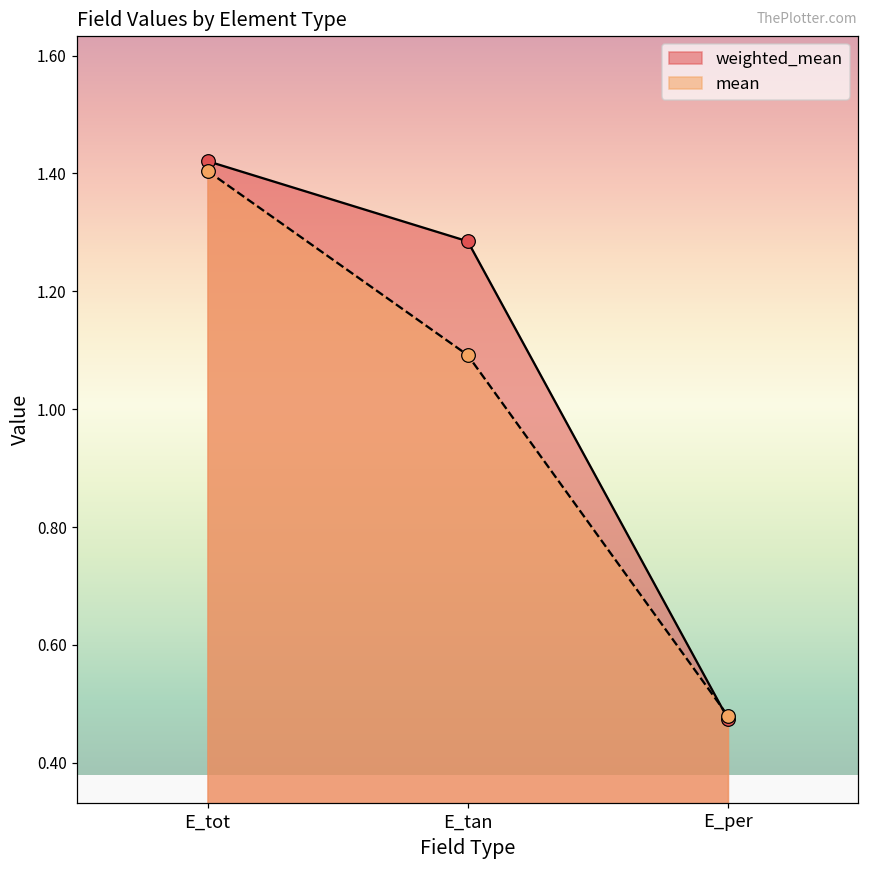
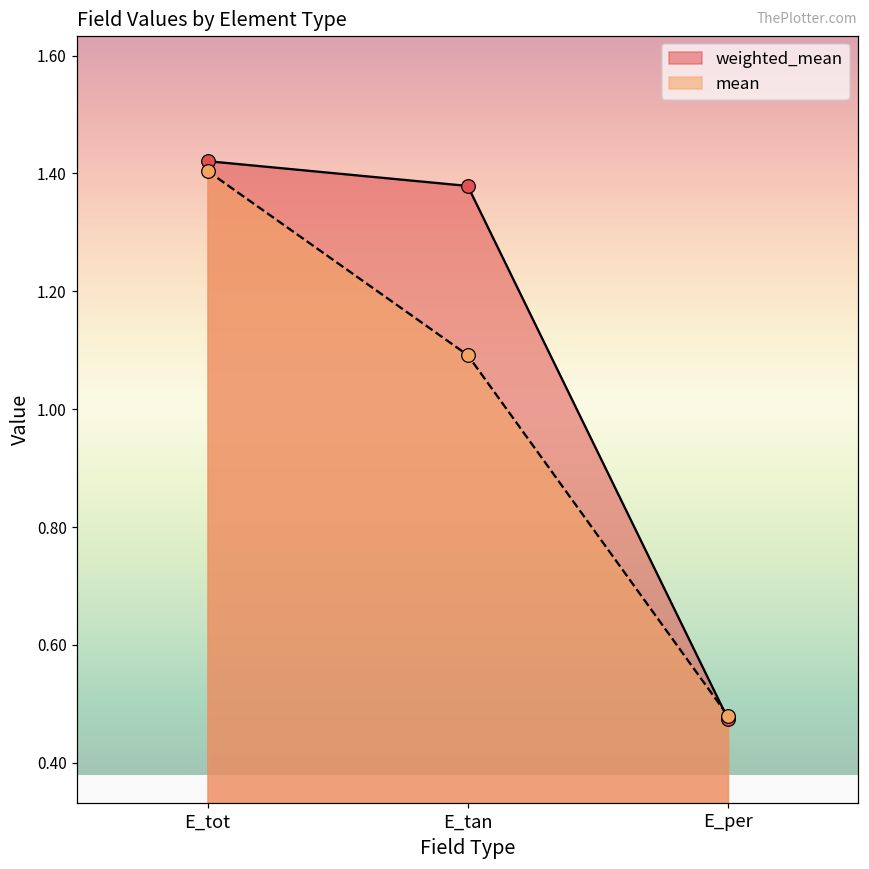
  {
    "weighted_mean": {
      "E_tot": 1.42,
-     "E_tan": 1.28,
+     "E_tan": 1.38,
      "E_per": 0.47
    },
    "mean": {
      "E_tot": 1.40,
      "E_tan": 1.09,
      "E_per": 0.48
    }
  }
